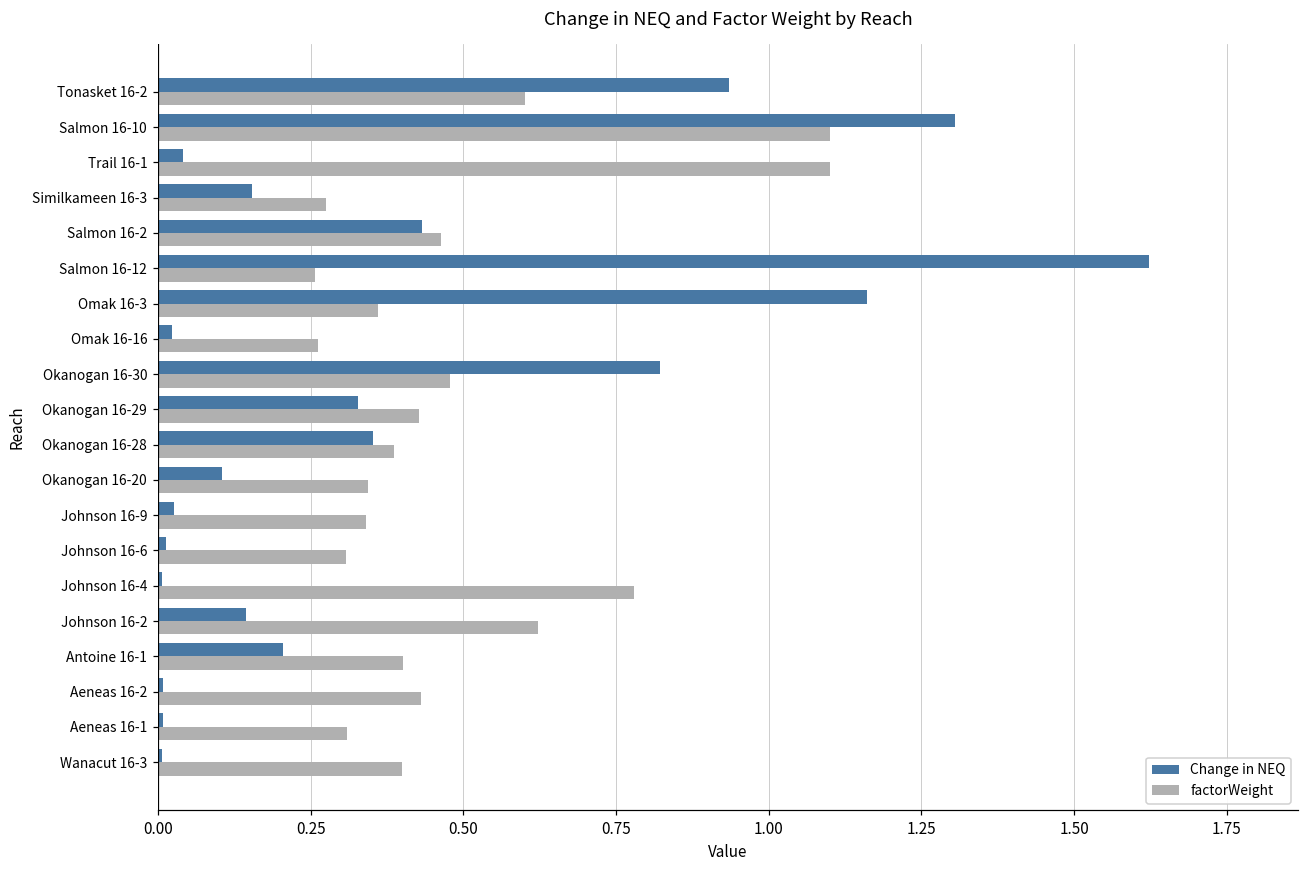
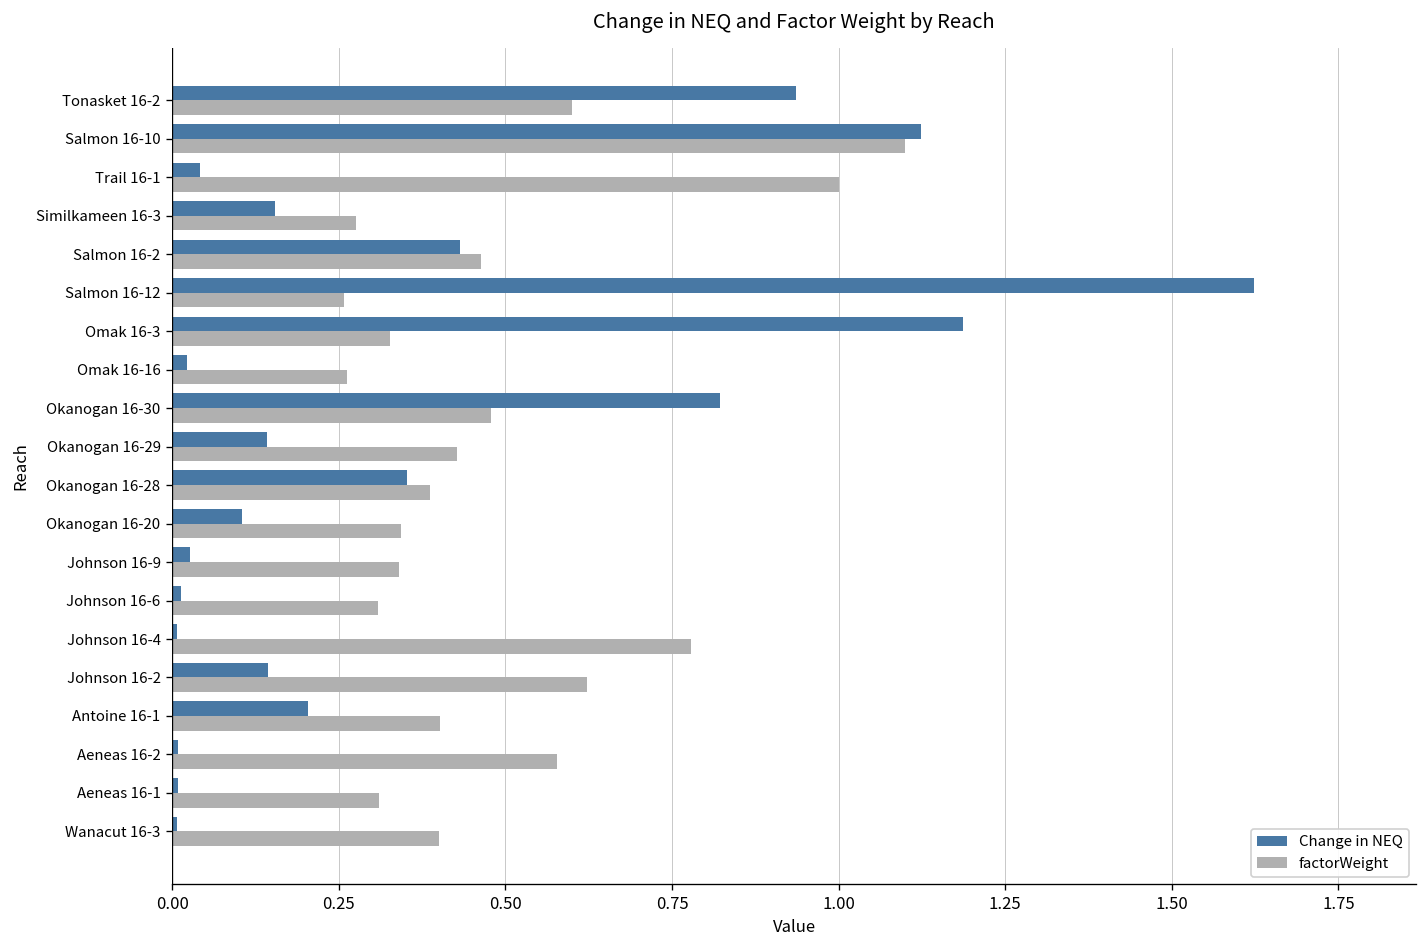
  {
    "Change in NEQ": {
      "Tonasket 16-2": 0.94,
-     "Salmon 16-10": 1.30,
+     "Salmon 16-10": 1.12,
      "Trail 16-1": 0.04,
      "Similkameen 16-3": 0.15,
      "Salmon 16-2": 0.43,
      "Salmon 16-12": 1.62,
-     "Omak 16-3": 1.16,
+     "Omak 16-3": 1.19,
      "Omak 16-16": 0.02,
      "Okanogan 16-30": 0.82,
-     "Okanogan 16-29": 0.33,
+     "Okanogan 16-29": 0.14,
      "Okanogan 16-28": 0.35,
      "Okanogan 16-20": 0.10,
      "Johnson 16-9": 0.03,
      "Johnson 16-6": 0.01,
      "Johnson 16-4": 0.01,
      "Johnson 16-2": 0.14,
      "Antoine 16-1": 0.20,
      "Aeneas 16-2": 0.01,
      "Aeneas 16-1": 0.01,
      "Wanacut 16-3": 0.01
    },
    "factorWeight": {
      "Tonasket 16-2": 0.60,
      "Salmon 16-10": 1.10,
-     "Trail 16-1": 1.1,
+     "Trail 16-1": 1.0,
      "Similkameen 16-3": 0.28,
      "Salmon 16-2": 0.46,
      "Salmon 16-12": 0.26,
-     "Omak 16-3": 0.36,
+     "Omak 16-3": 0.33,
      "Omak 16-16": 0.26,
      "Okanogan 16-30": 0.48,
      "Okanogan 16-29": 0.43,
      "Okanogan 16-28": 0.39,
      "Okanogan 16-20": 0.34,
      "Johnson 16-9": 0.34,
      "Johnson 16-6": 0.31,
      "Johnson 16-4": 0.78,
      "Johnson 16-2": 0.62,
      "Antoine 16-1": 0.40,
-     "Aeneas 16-2": 0.43,
+     "Aeneas 16-2": 0.58,
      "Aeneas 16-1": 0.31,
      "Wanacut 16-3": 0.40
    }
  }
